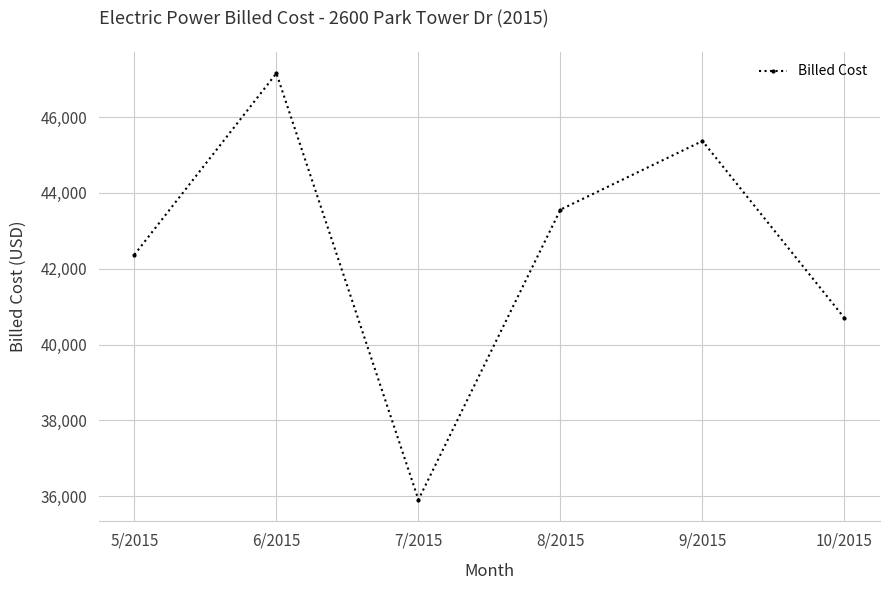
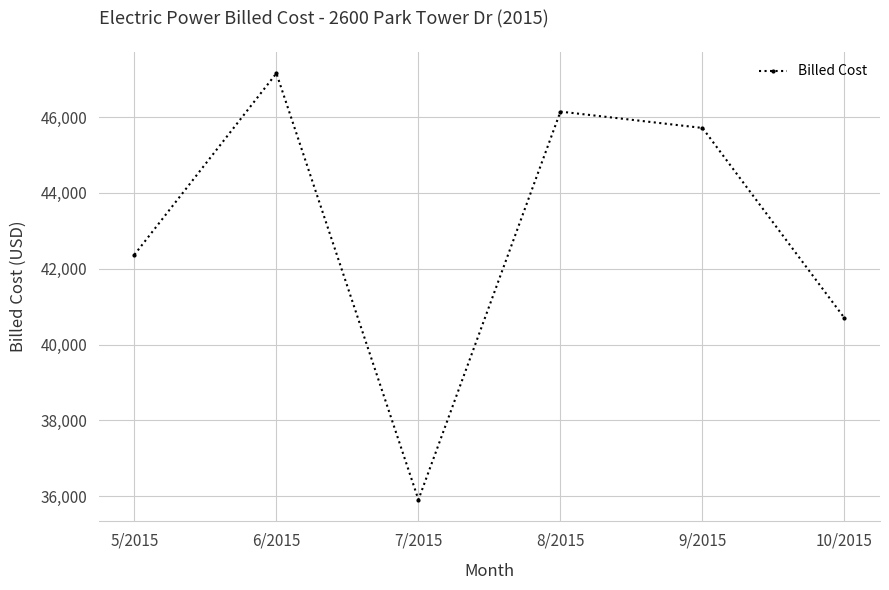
  {
    "5/2015": "42,400",
    "6/2015": "47,200",
    "7/2015": "35,900",
-   "8/2015": "43,600",
-   "9/2015": "45,400",
+   "8/2015": "46,100",
+   "9/2015": "45,700",
    "10/2015": "40,700"
  }
